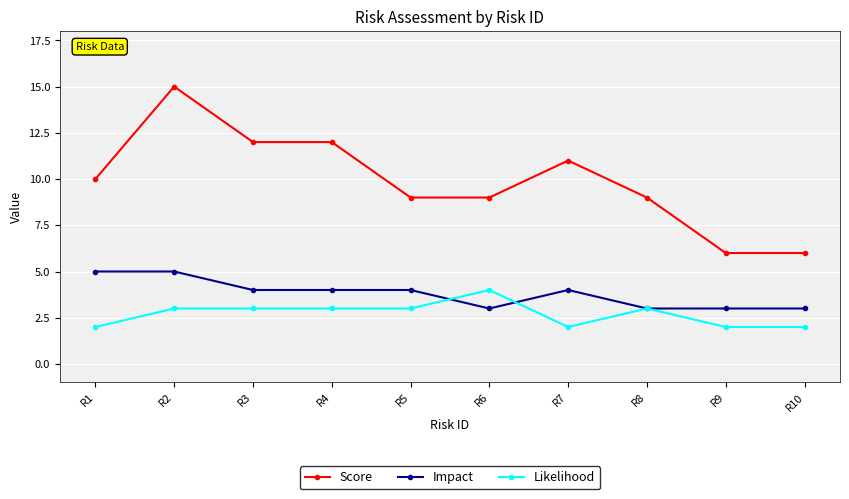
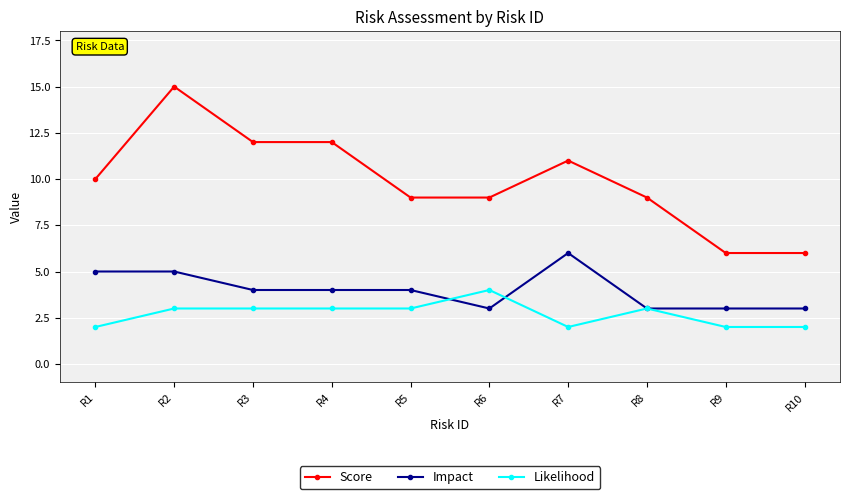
  {
    "Score": {
      "R1": 10,
      "R2": 15,
      "R3": 12,
      "R4": 12,
      "R5": 9,
      "R6": 9,
      "R7": 11,
      "R8": 9,
      "R9": 6,
      "R10": 6
    },
    "Impact": {
      "R1": 5,
      "R2": 5,
      "R3": 4,
      "R4": 4,
      "R5": 4,
      "R6": 3,
-     "R7": 4,
+     "R7": 6,
      "R9": 3,
      "R10": 3
    },
    "Likelihood": {
      "R1": 2,
      "R2": 3,
      "R3": 3,
      "R4": 3,
      "R5": 3,
      "R6": 4,
      "R7": 2,
      "R9": 2,
      "R10": 2
    }
  }
